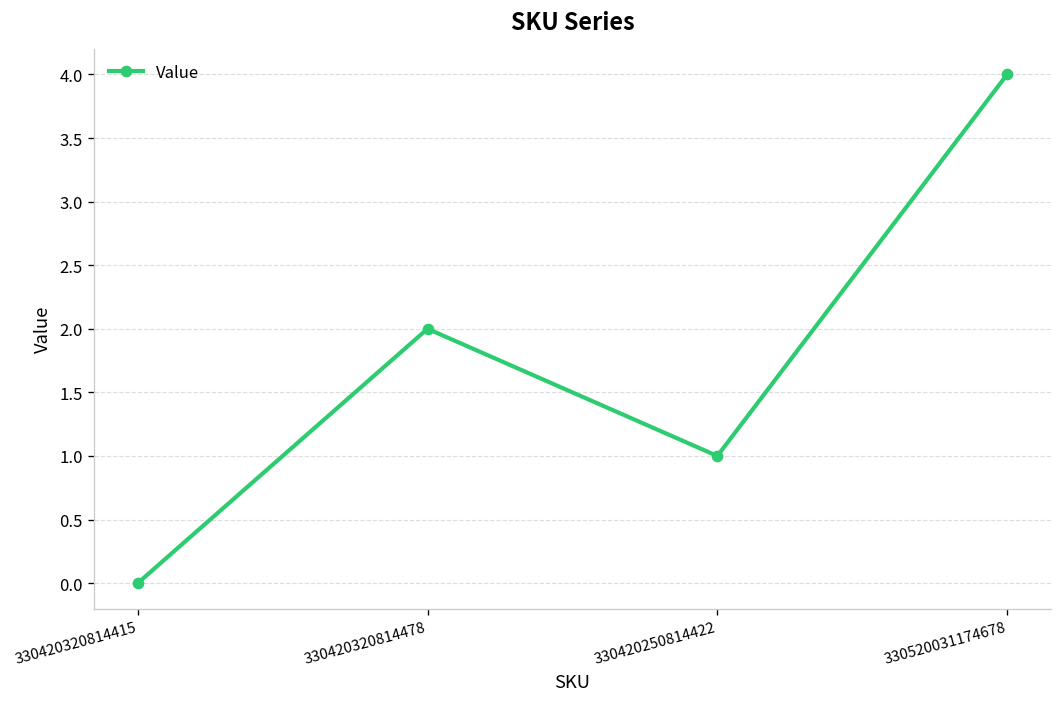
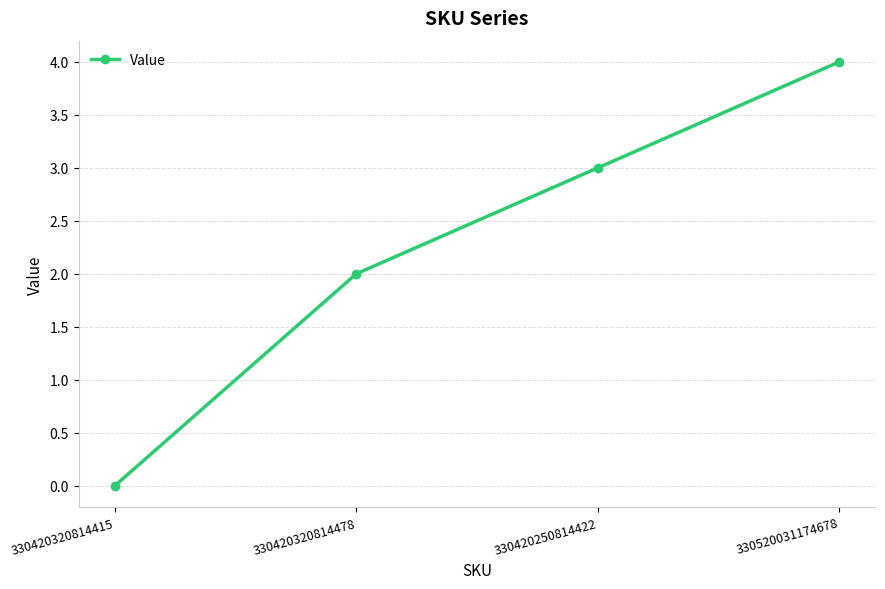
  {
    "330420320814415": 0,
    "330420320814478": 2,
-   "330420250814422": 1,
+   "330420250814422": 3,
    "330520031174678": 4
  }
